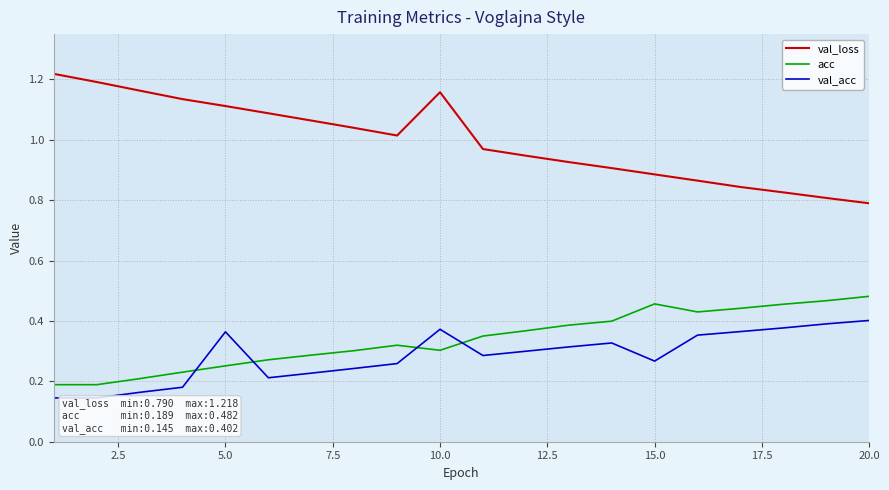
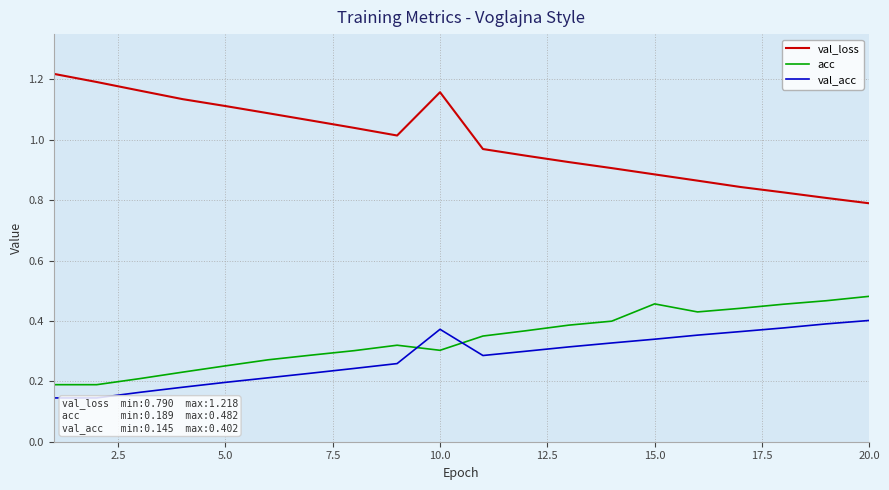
  {
    "val_loss": {
      "5.0": 1.11,
      "10.0": 1.16,
      "15.0": 0.89,
      "20.0": 0.79
    },
    "acc": {
      "5.0": 0.25,
      "10.0": 0.30,
      "15.0": 0.46,
      "20.0": 0.48
    },
    "val_acc": {
-     "5.0": 0.36,
+     "5.0": 0.20,
      "10.0": 0.37,
-     "15.0": 0.27,
+     "15.0": 0.34,
      "20.0": 0.40
    }
  }
